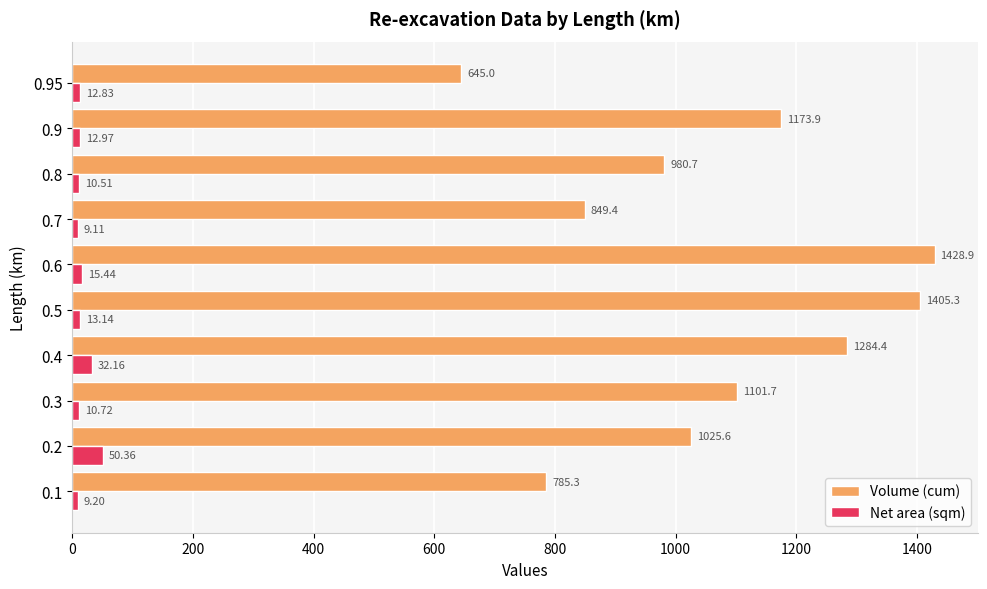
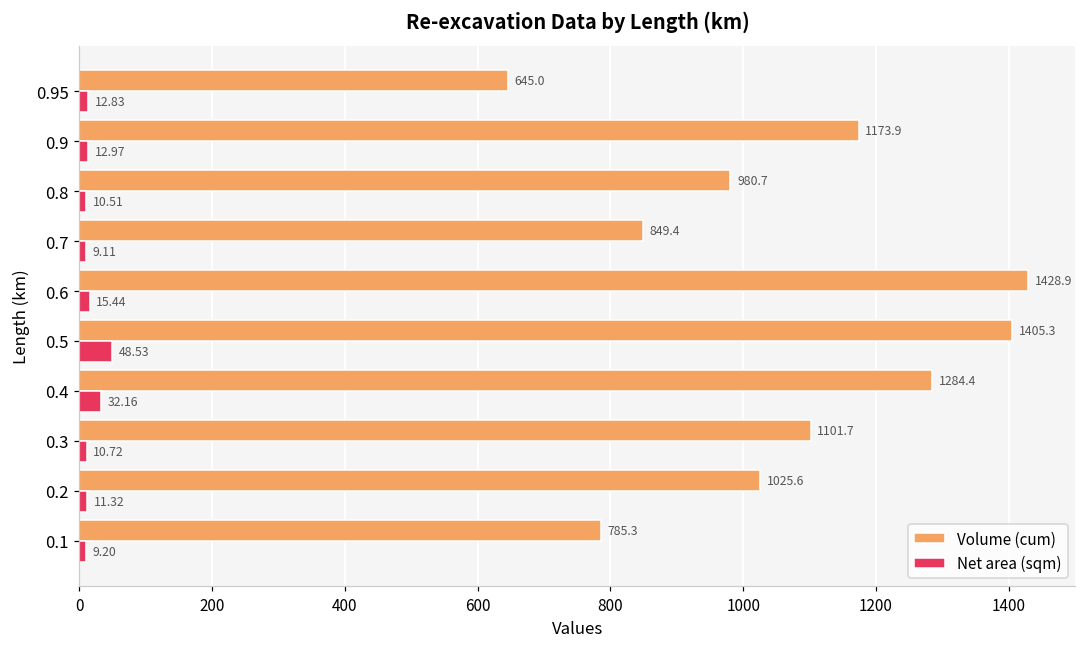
  {
    "Volume (cum)": {
      "0.95": 645.0,
      "0.9": 1173.9,
      "0.8": 980.7,
      "0.7": 849.4,
      "0.6": 1428.9,
      "0.5": 1405.3,
      "0.4": 1284.4,
      "0.3": 1101.7,
      "0.2": 1025.6,
      "0.1": 785.3
    },
    "Net area (sqm)": {
      "0.95": 12.83,
      "0.9": 12.97,
      "0.8": 10.51,
      "0.7": 9.11,
      "0.6": 15.44,
-     "0.5": 13.14,
+     "0.5": 48.53,
      "0.4": 32.16,
      "0.3": 10.72,
-     "0.2": 50.36,
+     "0.2": 11.32,
      "0.1": 9.20
    }
  }
